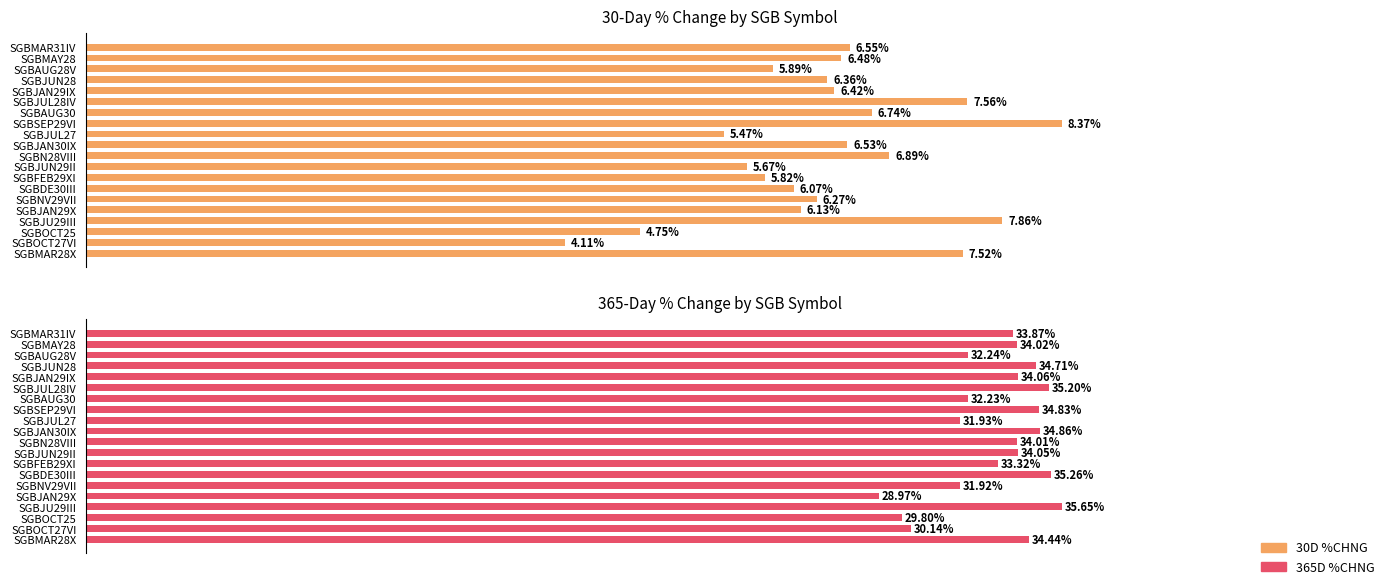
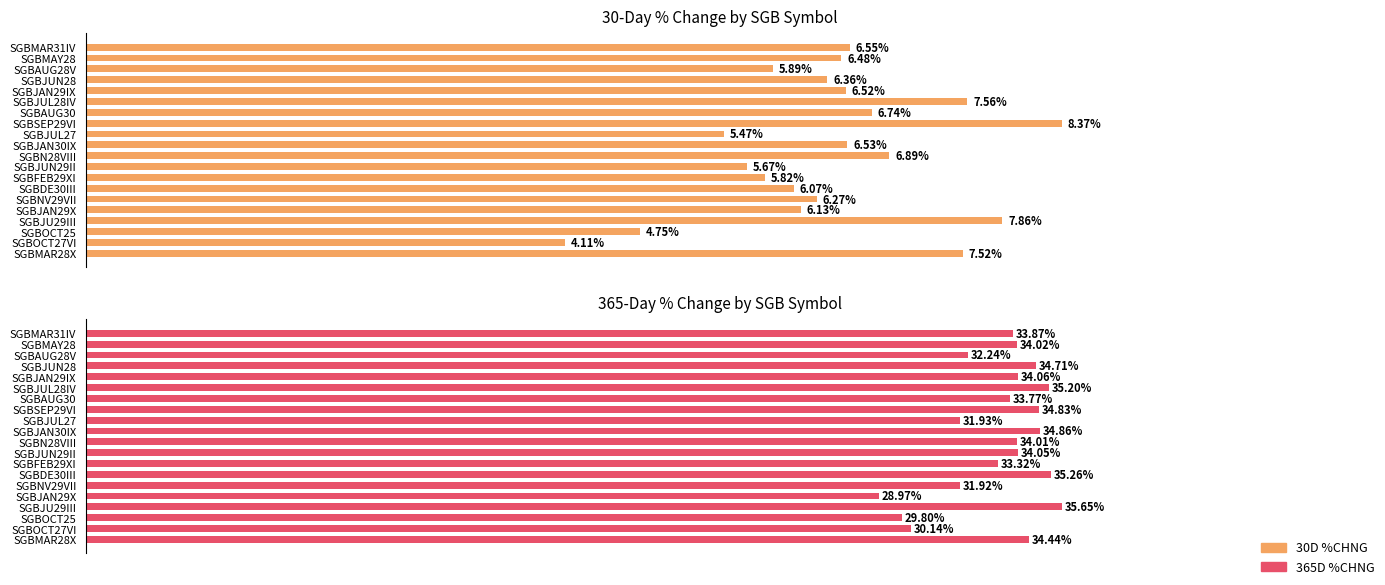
  {
    "30-Day % Change by SGB Symbol": {
      "SGBMAR31IV": "6.55%",
      "SGBMAY28": "6.48%",
      "SGBAUG28V": "5.89%",
      "SGBJUN28": "6.36%",
-     "SGBJAN29IX": "6.42%",
+     "SGBJAN29IX": "6.52%",
      "SGBJUL28IV": "7.56%",
      "SGBAUG30": "6.74%",
      "SGBSEP29VI": "8.37%",
      "SGBJUL27": "5.47%",
      "SGBJAN30IX": "6.53%",
      "SGBN28VIII": "6.89%",
      "SGBJUN29II": "5.67%",
      "SGBFEB29XI": "5.82%",
      "SGBDE30III": "6.07%",
      "SGBNV29VII": "6.27%",
      "SGBJAN29X": "6.13%",
      "SGBJU29III": "7.86%",
      "SGBOCT25": "4.75%",
      "SGBOCT27VI": "4.11%",
      "SGBMAR28X": "7.52%"
    },
    "365-Day % Change by SGB Symbol": {
      "SGBAUG28V": "32.24%",
      "SGBJUN28": "34.71%",
      "SGBJAN29IX": "34.06%",
      "SGBJUL28IV": "35.20%",
-     "SGBAUG30": "32.23%",
+     "SGBAUG30": "33.77%",
      "SGBSEP29VI": "34.83%",
      "SGBJUL27": "31.93%",
      "SGBJAN30IX": "34.86%",
      "SGBFEB29XI": "33.32%",
      "SGBDE30III": "35.26%",
      "SGBNV29VII": "31.92%",
      "SGBJAN29X": "28.97%",
      "SGBJU29III": "35.65%",
      "SGBOCT25": "29.80%",
      "SGBOCT27VI": "30.14%",
      "SGBMAR28X": "34.44%"
    }
  }
